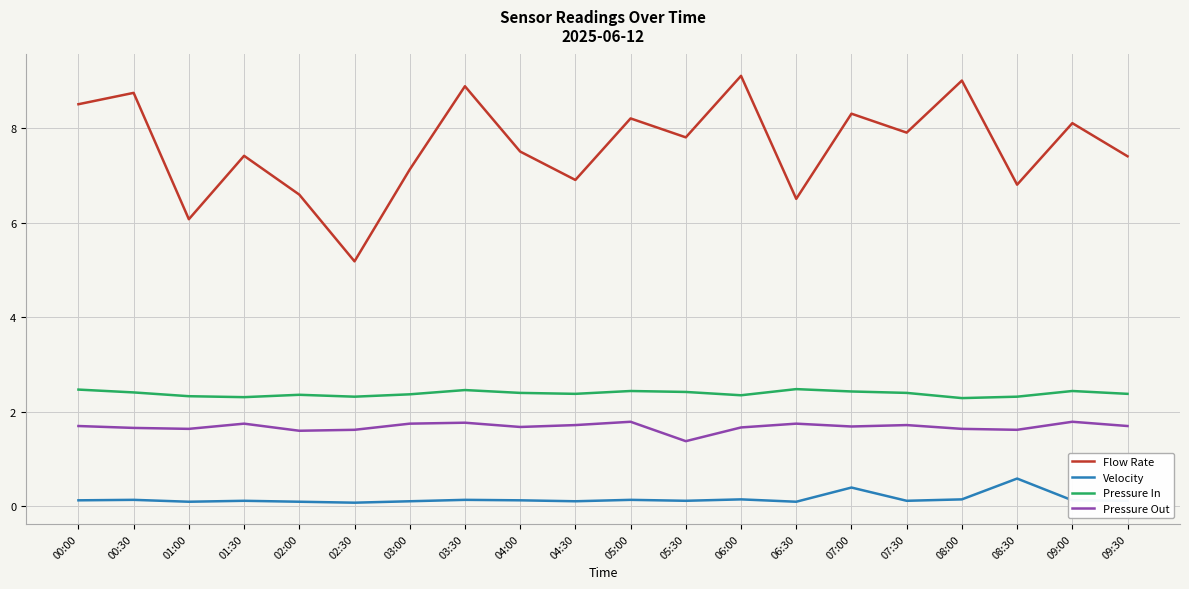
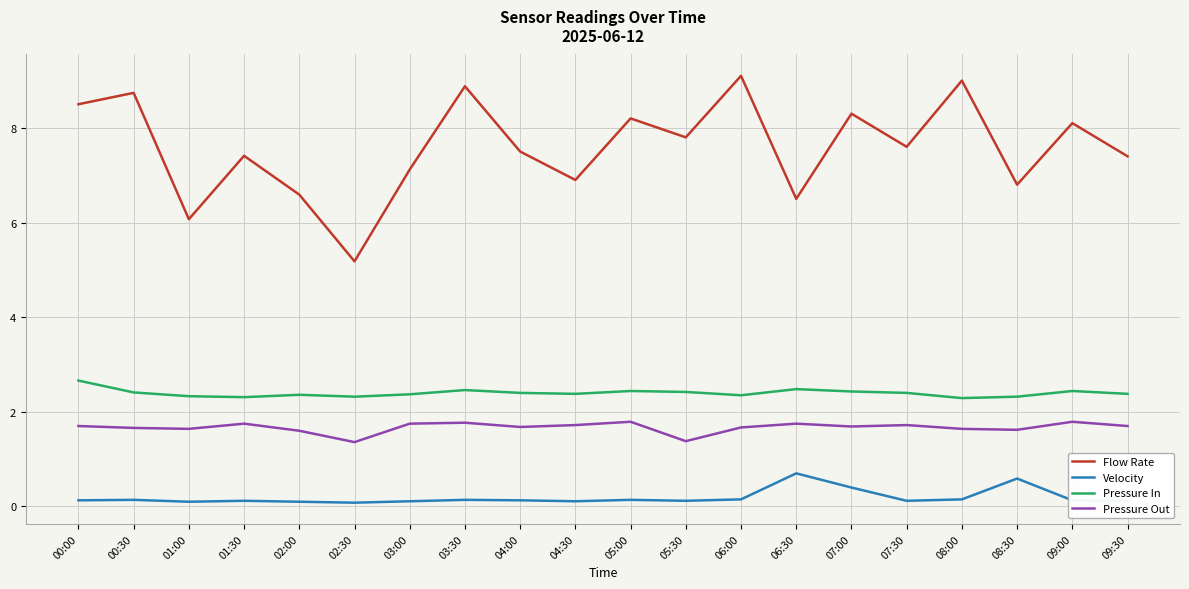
  {
    "Flow Rate": {
      "00:00": 8.5,
      "00:30": 8.7,
      "01:00": 6.1,
      "01:30": 7.4,
      "02:00": 6.6,
      "02:30": 5.2,
      "03:00": 7.1,
      "03:30": 8.9,
      "04:00": 7.5,
      "04:30": 6.9,
      "05:00": 8.2,
      "05:30": 7.8,
      "06:00": 9.1,
      "06:30": 6.5,
      "07:00": 8.3,
-     "07:30": 7.9,
+     "07:30": 7.6,
      "08:00": 9.0,
      "08:30": 6.8,
      "09:00": 8.1,
      "09:30": 7.4
    },
    "Velocity": {
      "00:00": 0.1,
      "00:30": 0.1,
      "01:00": 0.1,
      "01:30": 0.1,
      "02:00": 0.1,
      "02:30": 0.1,
      "03:00": 0.1,
      "03:30": 0.1,
      "04:00": 0.1,
      "04:30": 0.1,
      "05:00": 0.1,
      "05:30": 0.1,
      "06:00": 0.2,
-     "06:30": 0.1,
+     "06:30": 0.7,
      "07:00": 0.4,
      "07:30": 0.1,
      "08:00": 0.2,
      "08:30": 0.6
    },
    "Pressure In": {
-     "00:00": 2.5,
+     "00:00": 2.7,
      "00:30": 2.4,
      "01:00": 2.3,
      "01:30": 2.3,
      "02:00": 2.4,
      "02:30": 2.3,
      "03:00": 2.4,
      "03:30": 2.5,
      "04:00": 2.4,
      "04:30": 2.4,
      "05:00": 2.4,
      "05:30": 2.4,
      "06:00": 2.4,
      "06:30": 2.5,
      "07:00": 2.4,
      "07:30": 2.4,
      "08:00": 2.3,
      "08:30": 2.3,
      "09:00": 2.4,
      "09:30": 2.4
    },
    "Pressure Out": {
      "00:00": 1.7,
      "00:30": 1.7,
      "01:00": 1.6,
      "01:30": 1.8,
      "02:00": 1.6,
-     "02:30": 1.6,
+     "02:30": 1.4,
      "03:00": 1.8,
      "03:30": 1.8,
      "04:00": 1.7,
      "04:30": 1.7,
      "05:00": 1.8,
      "05:30": 1.4,
      "06:00": 1.7,
      "06:30": 1.8,
      "07:00": 1.7,
      "07:30": 1.7,
      "08:00": 1.6,
      "08:30": 1.6,
      "09:00": 1.8,
      "09:30": 1.7
    }
  }
